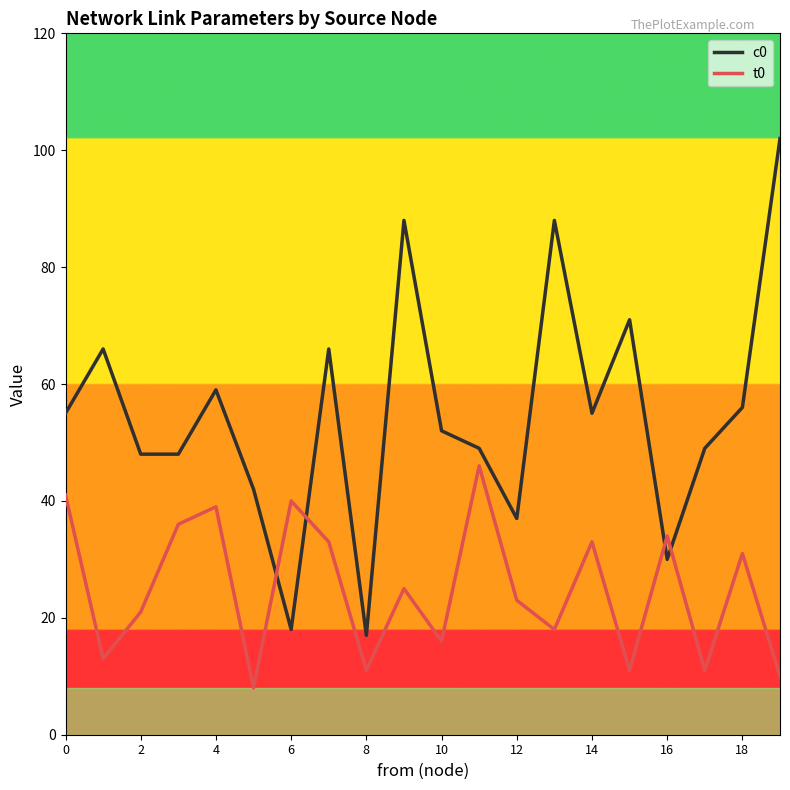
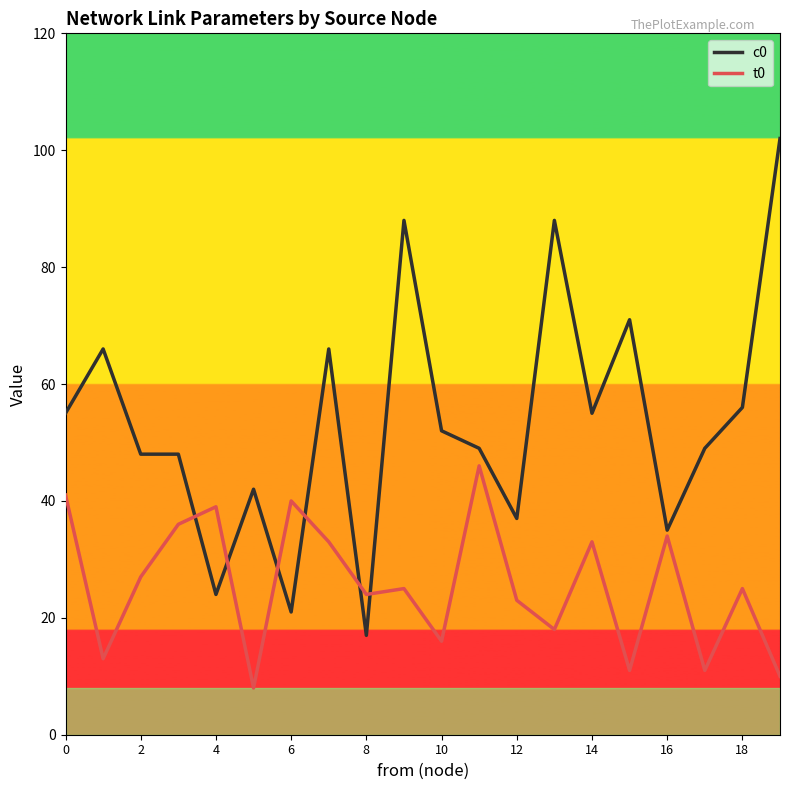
  {
    "c0": {
      "0": 55,
      "2": 48,
-     "4": 59,
-     "6": 18,
+     "4": 24,
+     "6": 21,
      "8": 17,
      "10": 52,
      "12": 37,
      "14": 55,
-     "16": 30,
+     "16": 35,
      "18": 56
    },
    "t0": {
      "0": 41,
-     "2": 21,
+     "2": 27,
      "4": 39,
      "6": 40,
-     "8": 11,
+     "8": 24,
      "10": 16,
      "12": 23,
      "14": 33,
      "16": 34,
-     "18": 31
+     "18": 25
    }
  }
